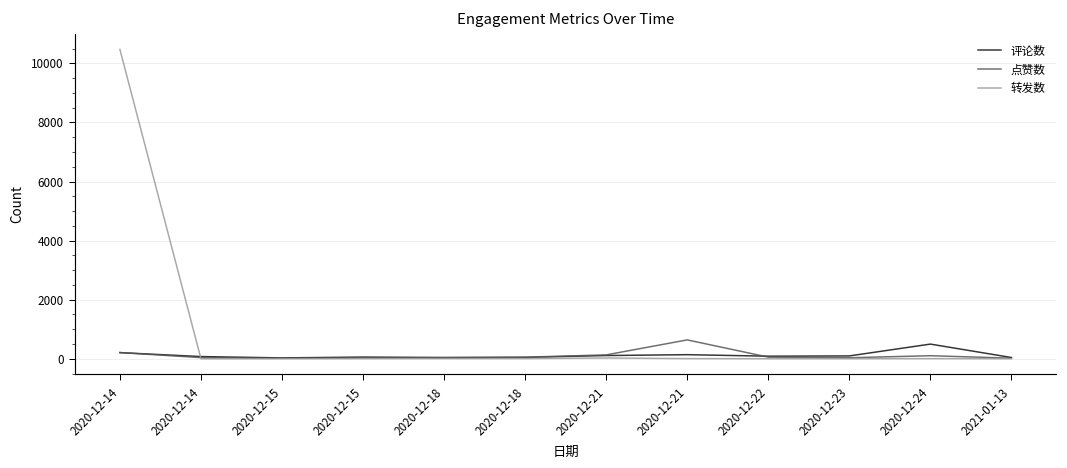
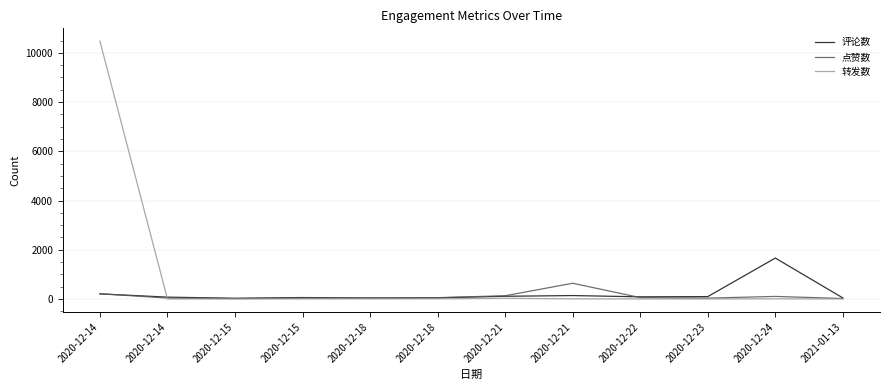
  {
    "评论数": {
-     "2020-12-24": 500
+     "2020-12-24": 1700
    }
  }
